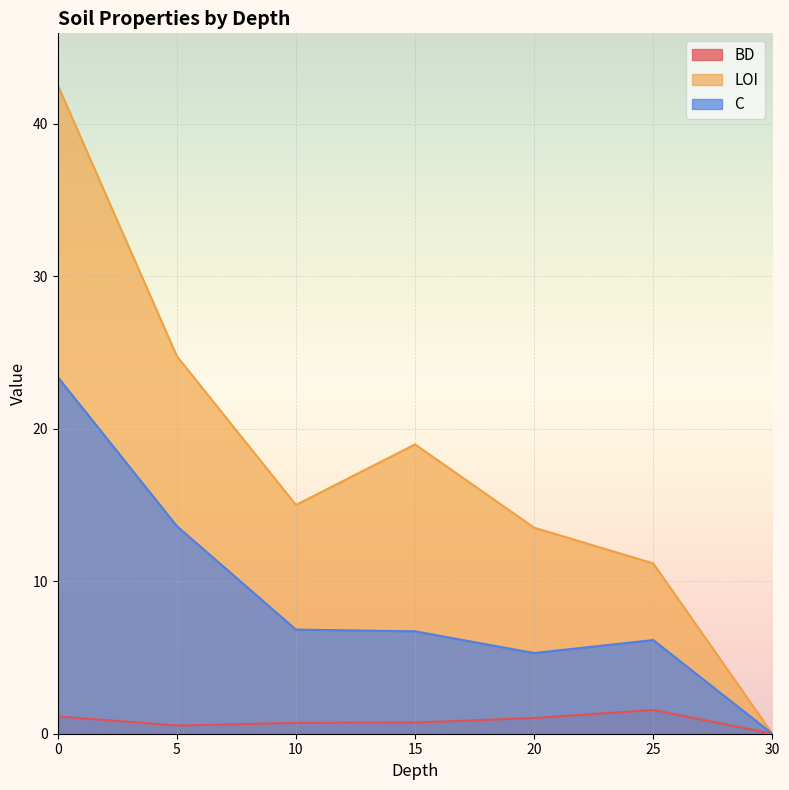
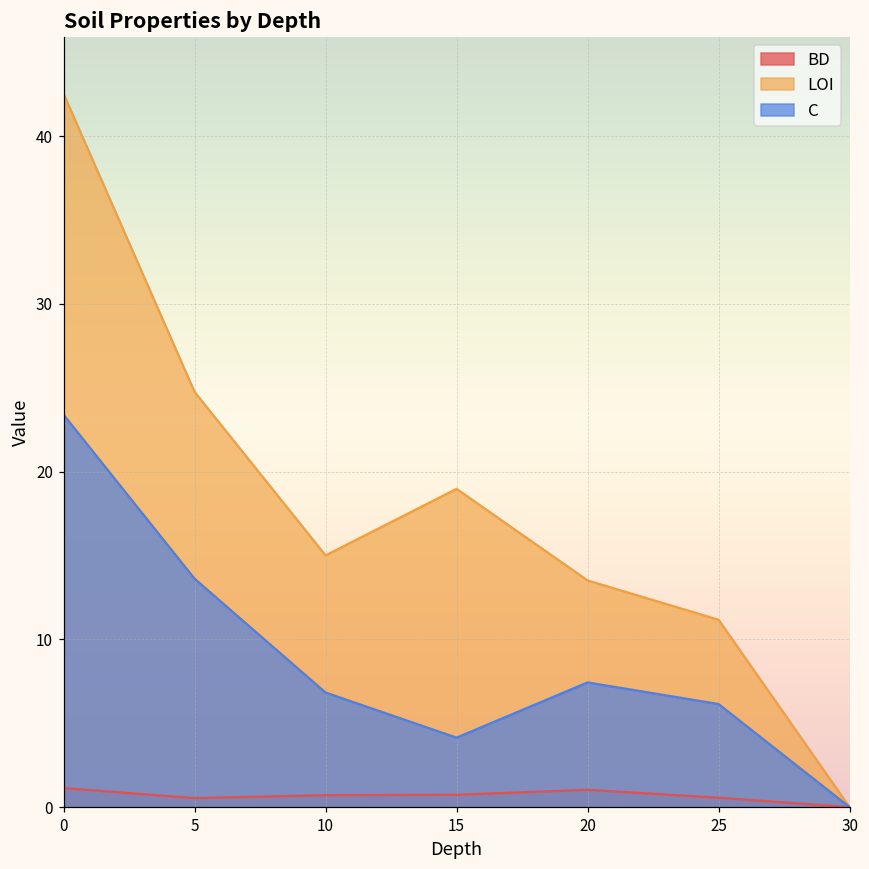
  {
    "BD": {
      "0": 1.1,
      "5": 0.5,
      "10": 0.7,
      "15": 0.7,
      "20": 1.0,
-     "25": 1.6
+     "25": 0.6
    },
    "LOI": {
      "0": 42.5,
      "5": 24.8,
      "10": 15.0,
      "15": 19.0,
      "20": 13.5,
      "25": 11.2
    },
    "C": {
      "0": 23.4,
      "5": 13.6,
      "10": 6.8,
-     "15": 6.7,
-     "20": 5.3,
+     "15": 4.1,
+     "20": 7.4,
      "25": 6.1
    }
  }
